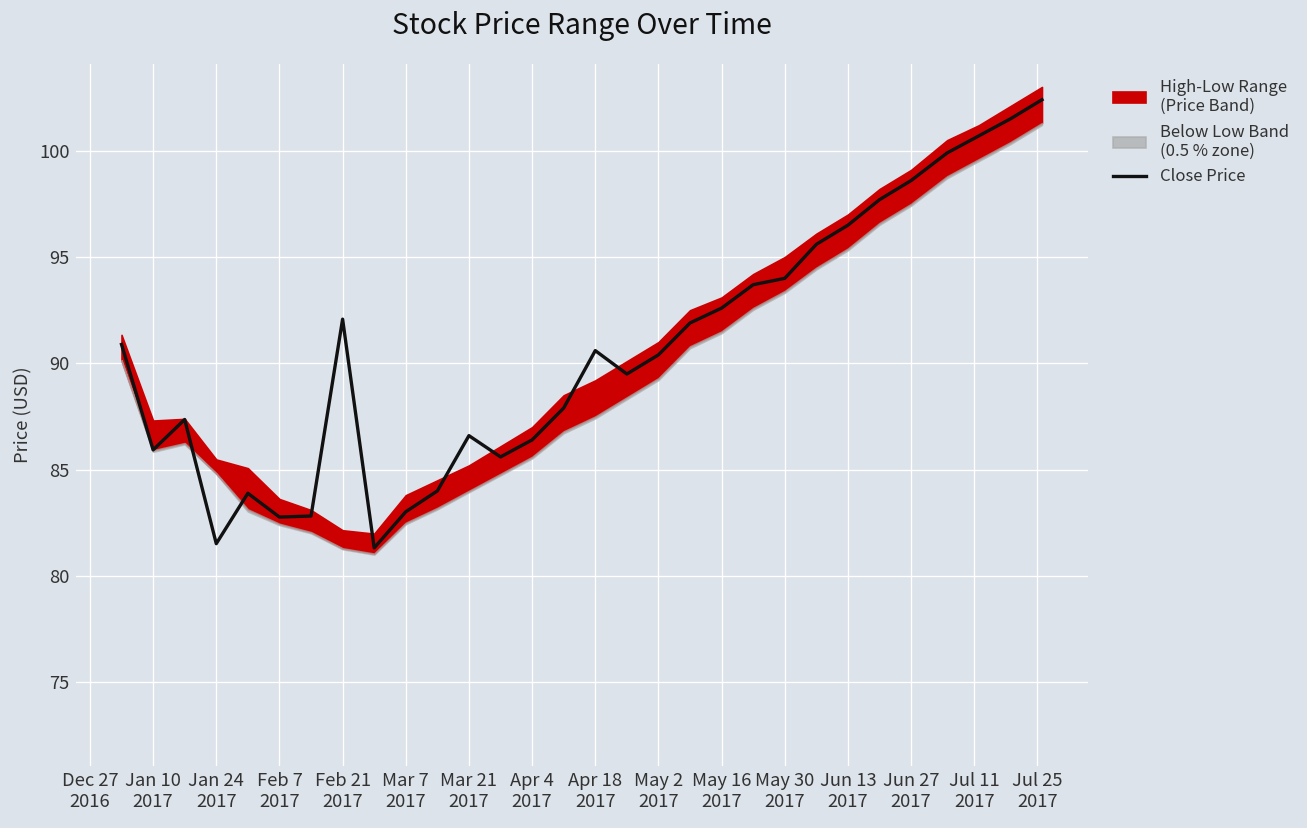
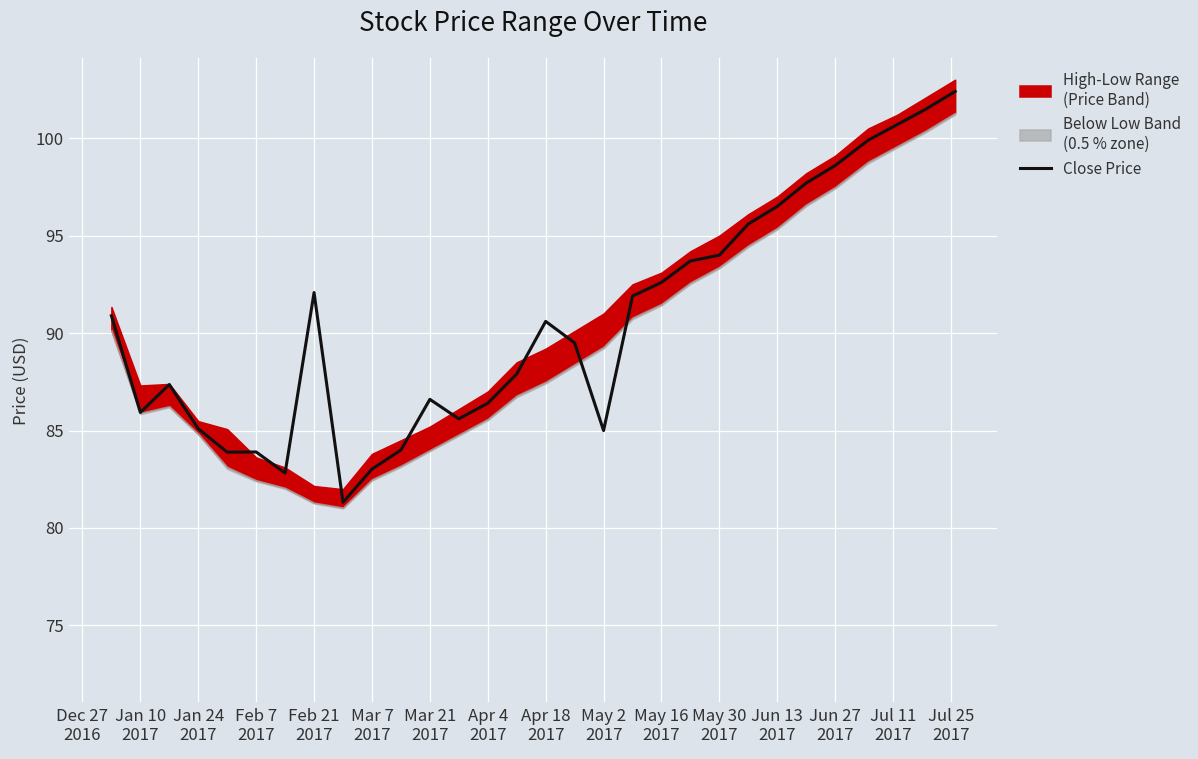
  {
    "Close Price": {
-     "Jan 24 2017": 81.5,
-     "Feb 7 2017": 82.8,
+     "Jan 24 2017": 85.1,
+     "Feb 7 2017": 83.9,
      "Feb 21 2017": 92.1,
      "Mar 7 2017": 83.0,
      "Mar 21 2017": 86.6,
      "Apr 4 2017": 86.4,
      "Apr 18 2017": 90.6,
-     "May 2 2017": 90.4,
+     "May 2 2017": 85.0,
      "May 16 2017": 92.6,
      "May 30 2017": 94.0,
      "Jun 13 2017": 96.5,
      "Jun 27 2017": 98.6
    }
  }
